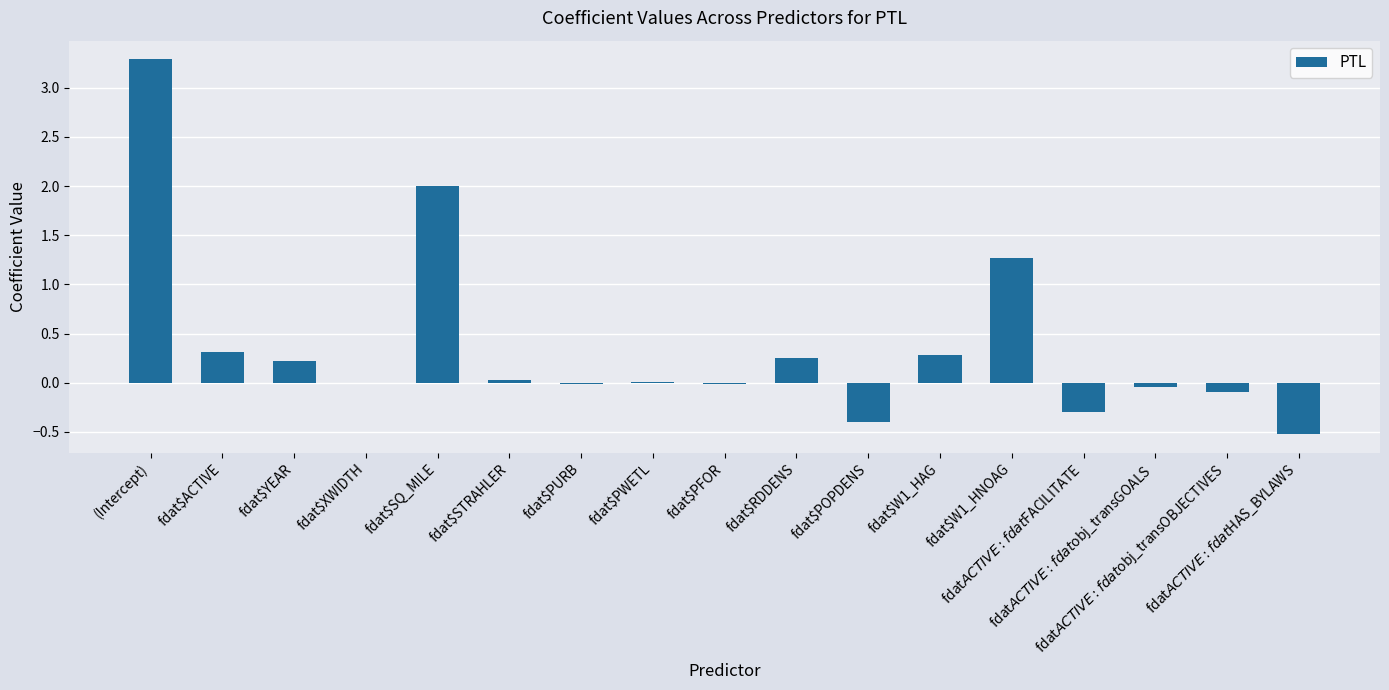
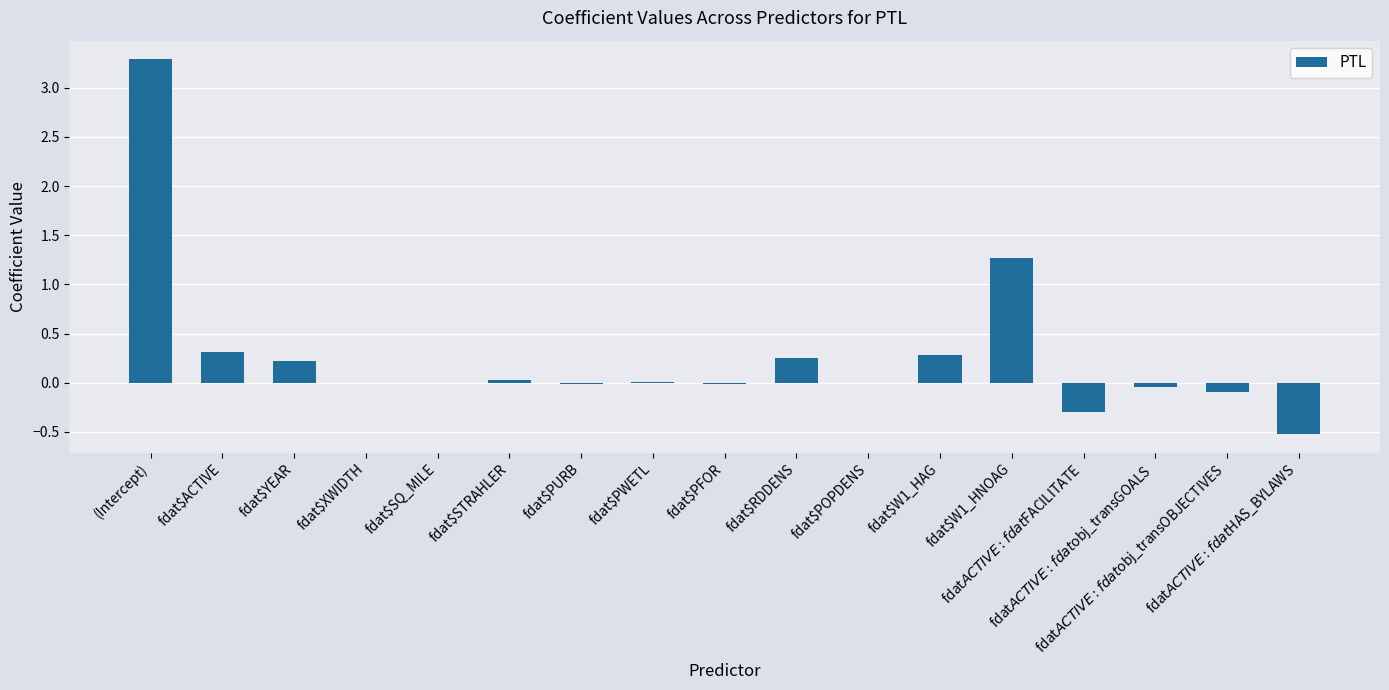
  {
    "(Intercept)": 3.3,
    "fdat$ACTIVE": 0.3,
    "fdat$YEAR": 0.2,
-   "fdat$SQ_MILE": 2,
+   "fdat$SQ_MILE": 0,
    "fdat$RDDENS": 0.3,
-   "fdat$POPDENS": -0.4,
+   "fdat$POPDENS": 0.0,
    "fdat$W1_HAG": 0.3,
    "fdat$W1_HNOAG": 1.3
  }
